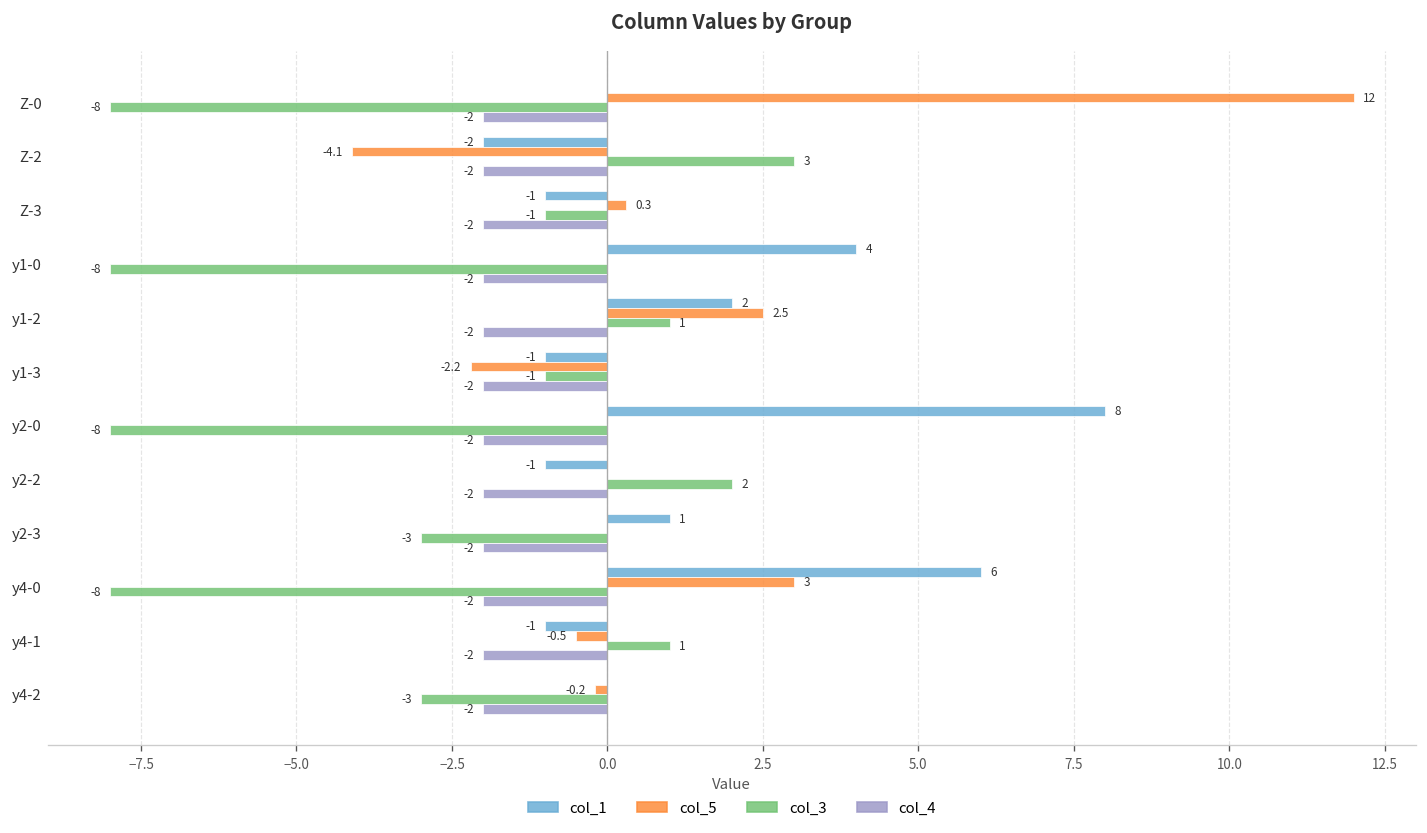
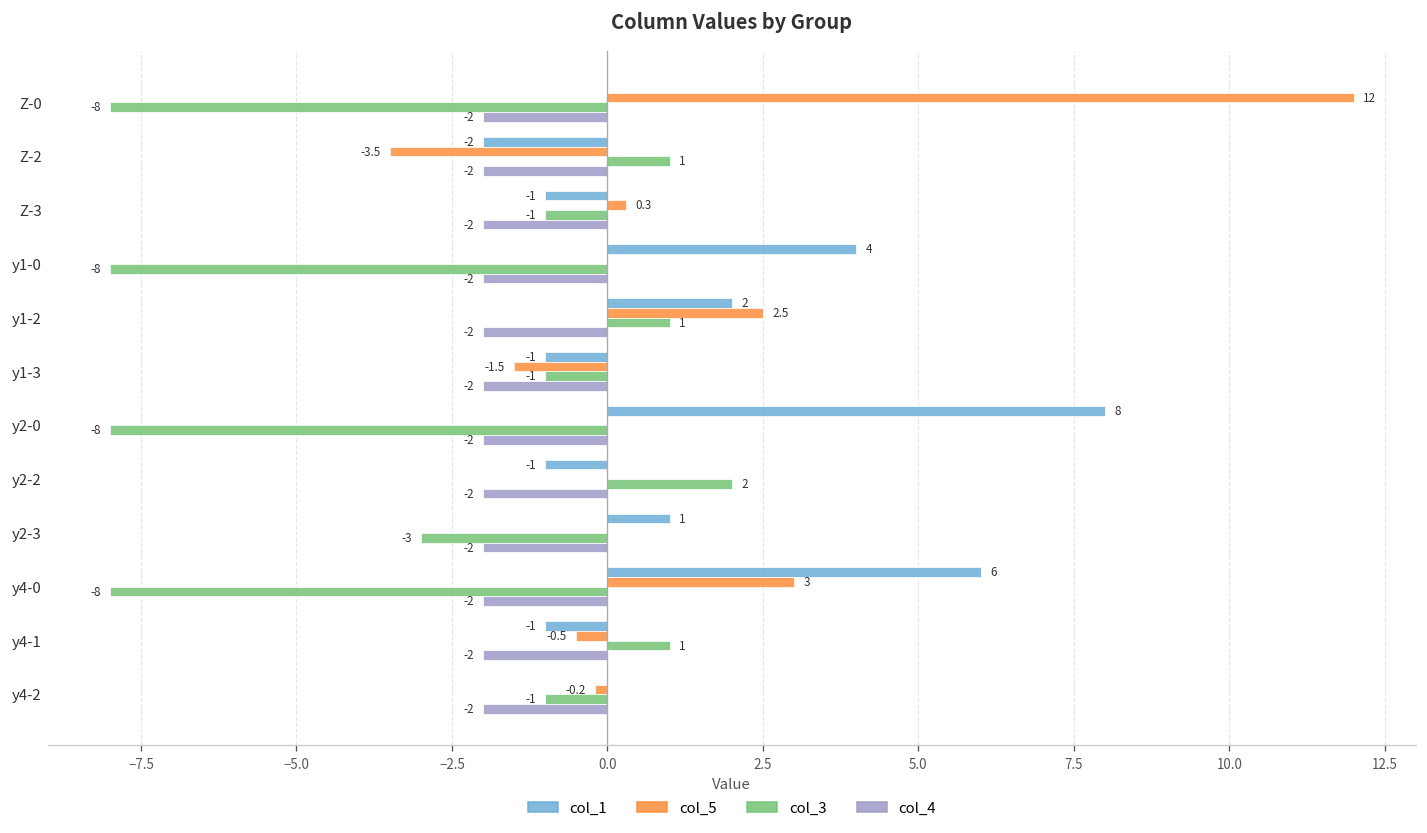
  {
    "col_5": {
      "Z-0": 12,
-     "Z-2": -4.1,
+     "Z-2": -3.5,
      "Z-3": 0.3,
      "y1-2": 2.5,
-     "y1-3": -2.2,
+     "y1-3": -1.5,
      "y4-0": 3,
      "y4-1": -0.5,
      "y4-2": -0.2
    },
    "col_3": {
      "Z-0": -8,
-     "Z-2": 3,
+     "Z-2": 1,
      "Z-3": -1,
      "y1-0": -8,
      "y1-2": 1,
      "y1-3": -1,
      "y2-0": -8,
      "y2-2": 2,
      "y2-3": -3,
      "y4-0": -8,
      "y4-1": 1,
-     "y4-2": -3
+     "y4-2": -1
    }
  }
